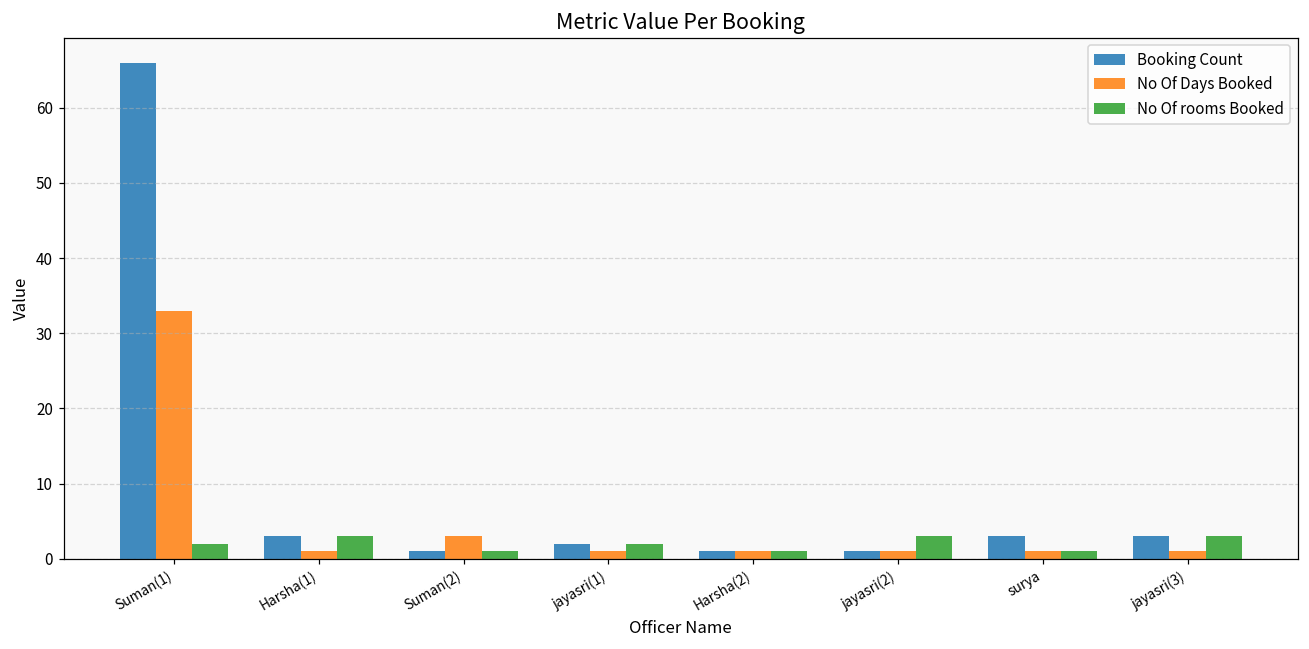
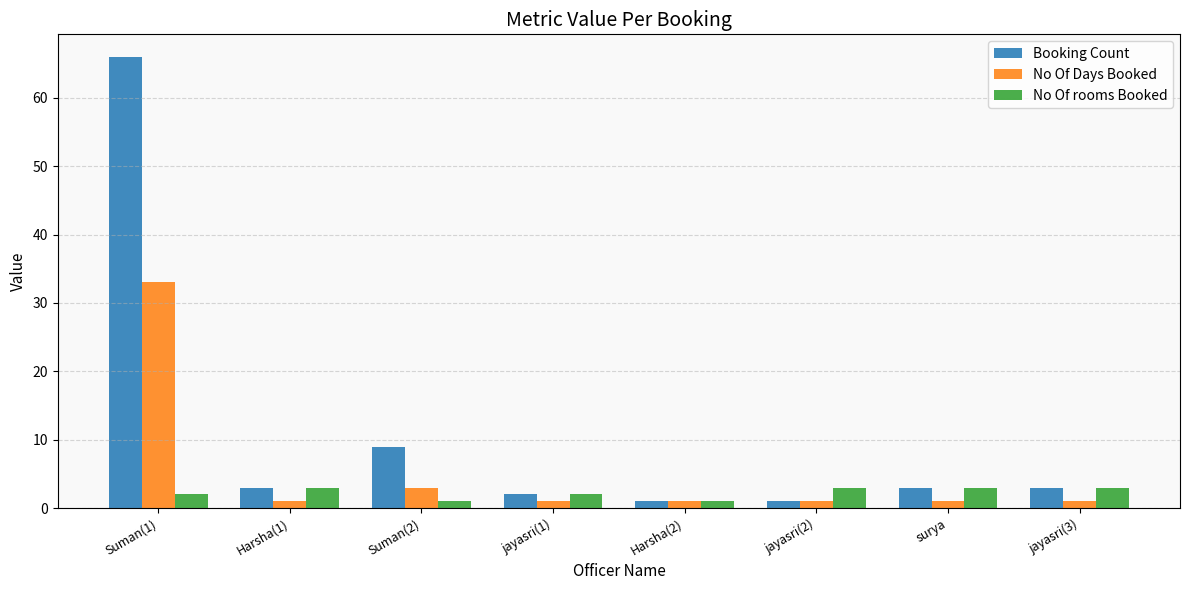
  {
    "Booking Count": {
      "Suman(1)": 66,
      "Harsha(1)": 3,
-     "Suman(2)": 1,
+     "Suman(2)": 9,
      "jayasri(1)": 2,
      "Harsha(2)": 1,
      "jayasri(2)": 1,
      "surya": 3,
      "jayasri(3)": 3
    },
    "No Of Days Booked": {
      "Suman(1)": 33,
      "Harsha(1)": 1,
      "Suman(2)": 3,
      "jayasri(1)": 1,
      "Harsha(2)": 1,
      "jayasri(2)": 1,
      "surya": 1,
      "jayasri(3)": 1
    },
    "No Of rooms Booked": {
      "Suman(1)": 2,
      "Harsha(1)": 3,
      "Suman(2)": 1,
      "jayasri(1)": 2,
      "Harsha(2)": 1,
      "jayasri(2)": 3,
-     "surya": 1,
+     "surya": 3,
      "jayasri(3)": 3
    }
  }
